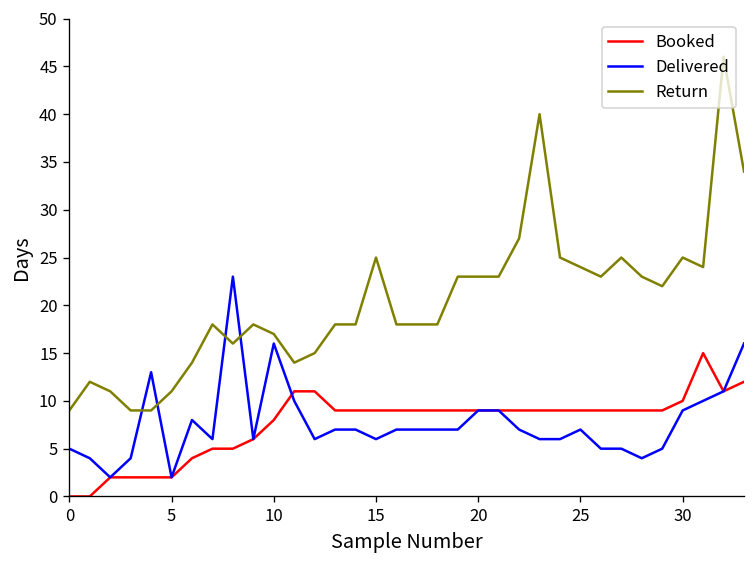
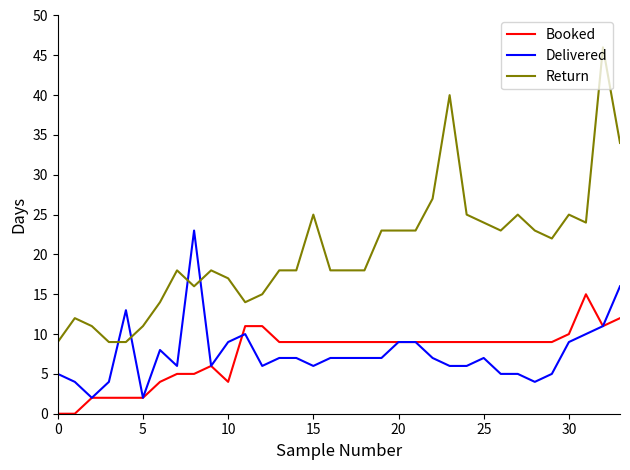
  {
    "Booked": {
      "0": 0,
-     "10": 8,
+     "10": 4,
      "15": 9,
      "25": 9,
      "30": 10
    },
    "Delivered": {
      "0": 5,
-     "10": 16,
+     "10": 9,
      "15": 6,
      "25": 7,
      "30": 9
    },
    "Return": {
      "0": 9,
      "5": 11,
      "10": 17,
      "15": 25,
      "20": 23,
      "25": 24,
      "30": 25
    }
  }
